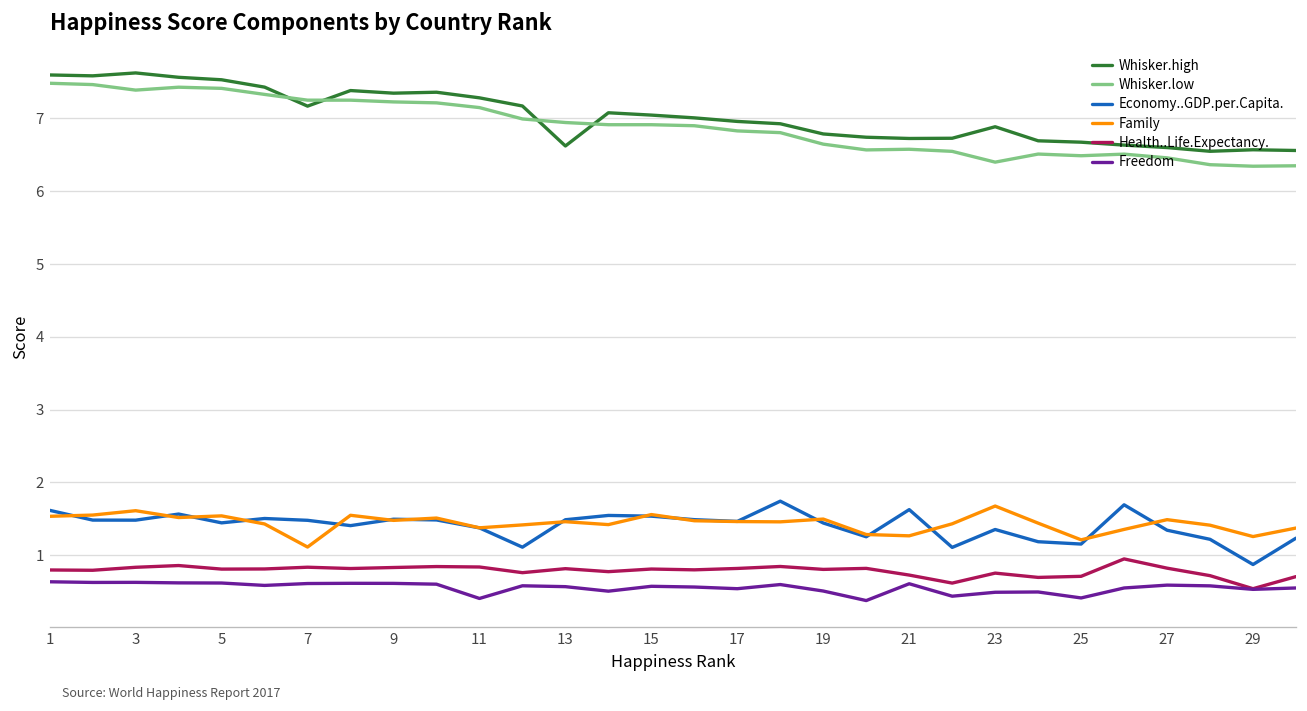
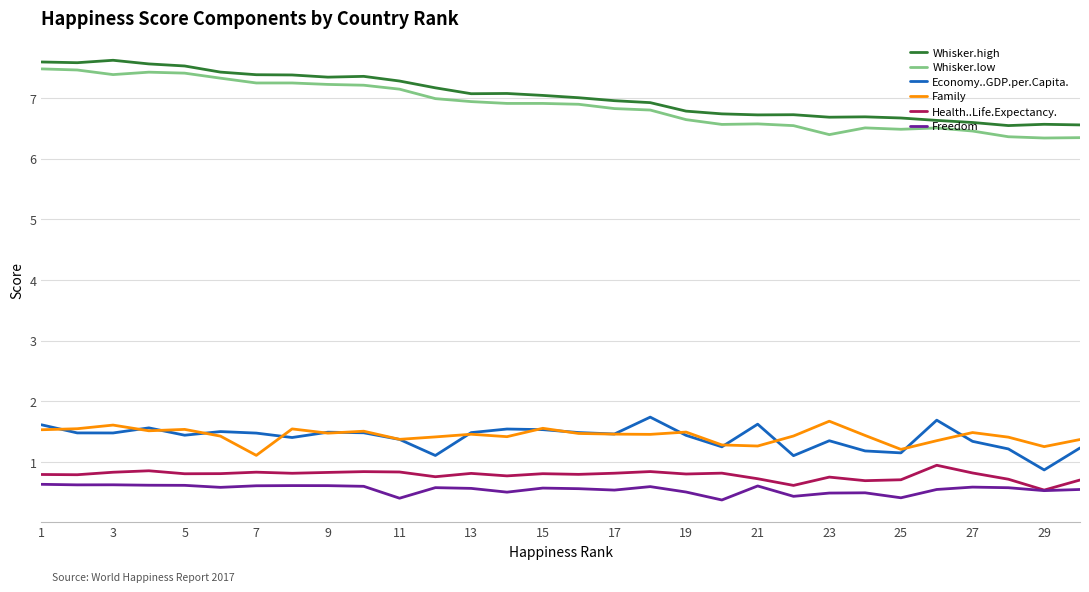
  {
    "Whisker.high": {
      "1": 7.6,
      "3": 7.6,
      "5": 7.5,
-     "7": 7.2,
+     "7": 7.4,
      "9": 7.3,
      "11": 7.3,
-     "13": 6.6,
+     "13": 7.1,
      "15": 7.0,
      "17": 7.0,
      "19": 6.8,
      "21": 6.7,
-     "23": 6.9,
+     "23": 6.7,
      "25": 6.7,
      "27": 6.6,
      "29": 6.6
    },
    "Whisker.low": {
      "1": 7.5,
      "3": 7.4,
      "5": 7.4,
      "7": 7.2,
      "9": 7.2,
      "11": 7.1,
      "13": 6.9,
      "15": 6.9,
      "17": 6.8,
      "19": 6.6,
      "21": 6.6,
      "23": 6.4,
      "25": 6.5,
      "27": 6.5,
      "29": 6.3
    },
    "Economy..GDP.per.Capita.": {
      "1": 1.6,
      "3": 1.5,
      "5": 1.4,
      "7": 1.5,
      "19": 1.4,
      "21": 1.6,
      "23": 1.4,
      "25": 1.2,
      "27": 1.3,
      "29": 0.9
    },
    "Family": {
      "1": 1.5,
      "3": 1.6,
      "5": 1.5,
      "7": 1.1,
      "19": 1.5,
      "21": 1.3,
      "23": 1.7,
      "25": 1.2,
      "27": 1.5,
      "29": 1.3
    },
    "Health..Life.Expectancy.": {
      "1": 0.8,
      "3": 0.8,
      "5": 0.8,
      "7": 0.8,
      "9": 0.8,
      "11": 0.8,
      "13": 0.8,
      "15": 0.8,
      "17": 0.8,
      "19": 0.8,
      "21": 0.7,
      "23": 0.8,
      "25": 0.7,
      "27": 0.8
    },
    "Freedom": {
      "1": 0.6,
      "3": 0.6,
      "5": 0.6,
      "7": 0.6,
      "9": 0.6,
      "11": 0.4,
      "13": 0.6,
      "15": 0.6,
      "17": 0.5,
      "19": 0.5,
      "21": 0.6,
      "23": 0.5,
      "25": 0.4,
      "27": 0.6
    }
  }
